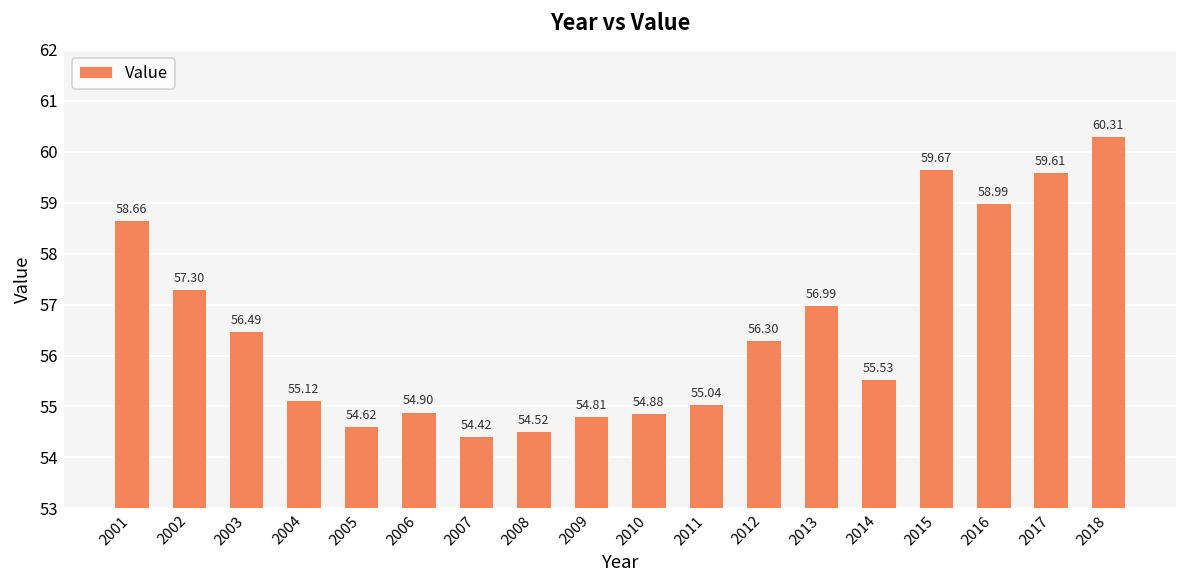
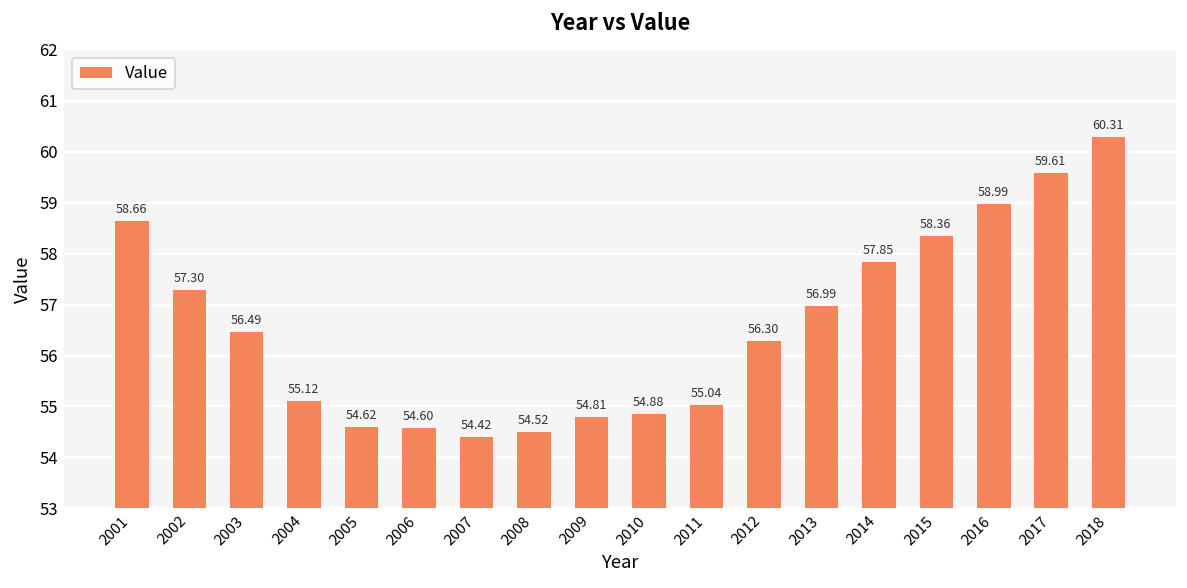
  {
    "2001": 58.66,
    "2002": 57.30,
    "2003": 56.49,
    "2004": 55.12,
    "2005": 54.62,
-   "2006": 54.90,
+   "2006": 54.60,
    "2007": 54.42,
    "2008": 54.52,
    "2009": 54.81,
    "2010": 54.88,
    "2011": 55.04,
    "2012": 56.30,
    "2013": 56.99,
-   "2014": 55.53,
-   "2015": 59.67,
+   "2014": 57.85,
+   "2015": 58.36,
    "2016": 58.99,
    "2017": 59.61,
    "2018": 60.31
  }
